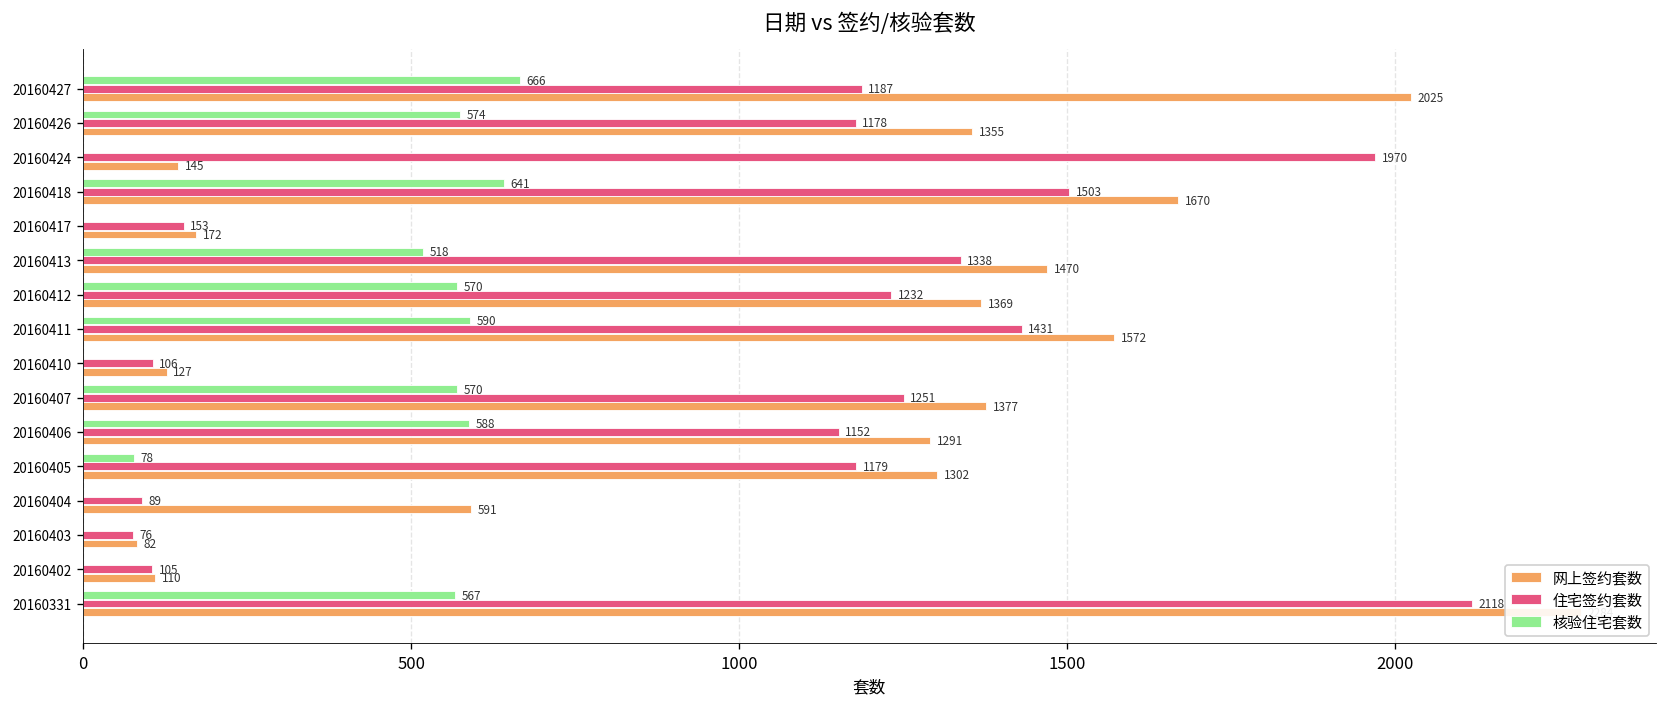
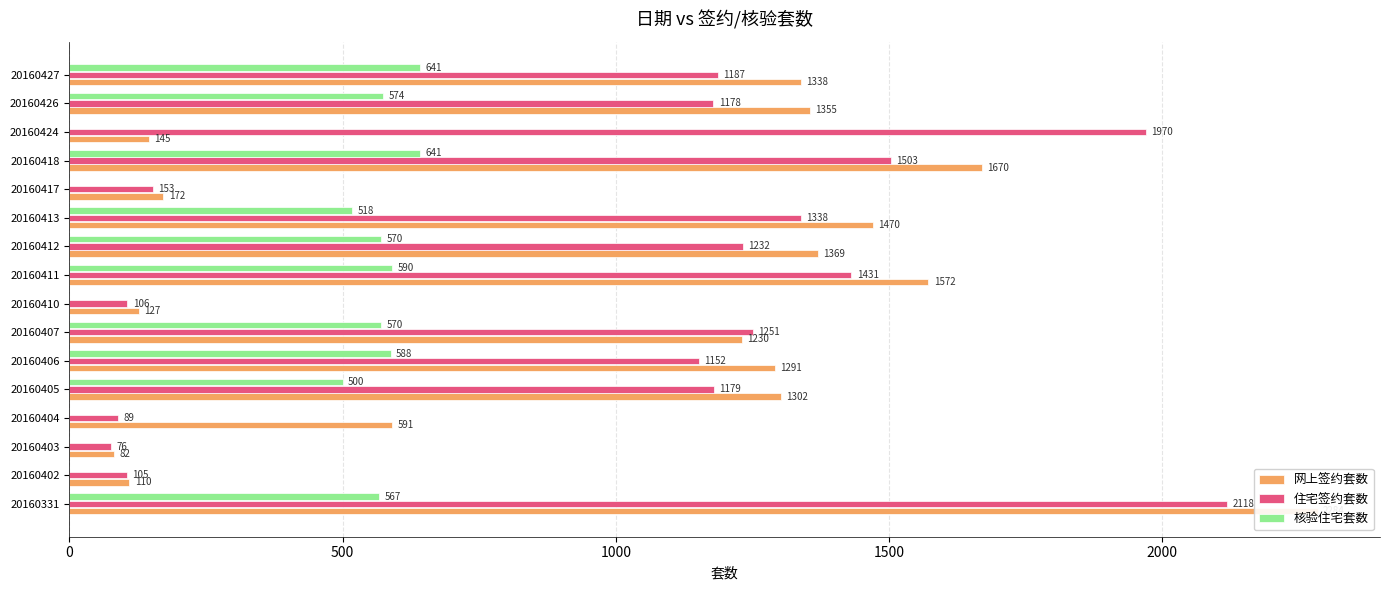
  {
    "网上签约套数": {
-     "20160427": 2025,
+     "20160427": 1338,
      "20160426": 1355,
      "20160424": 145,
      "20160418": 1670,
      "20160417": 172,
      "20160413": 1470,
      "20160412": 1369,
      "20160411": 1572,
      "20160410": 127,
-     "20160407": 1377,
+     "20160407": 1230,
      "20160406": 1291,
      "20160405": 1302,
      "20160404": 591
    },
    "住宅签约套数": {
      "20160427": 1187,
      "20160426": 1178,
      "20160424": 1970,
      "20160418": 1503,
      "20160417": 153,
      "20160413": 1338,
      "20160412": 1232,
      "20160411": 1431,
      "20160410": 106,
      "20160407": 1251,
      "20160406": 1152,
      "20160405": 1179,
      "20160404": 89
    },
    "核验住宅套数": {
-     "20160427": 666,
+     "20160427": 641,
      "20160426": 574,
      "20160418": 641,
      "20160413": 518,
      "20160412": 570,
      "20160411": 590,
      "20160407": 570,
      "20160406": 588,
-     "20160405": 78,
+     "20160405": 500,
      "20160331": 567
    }
  }
